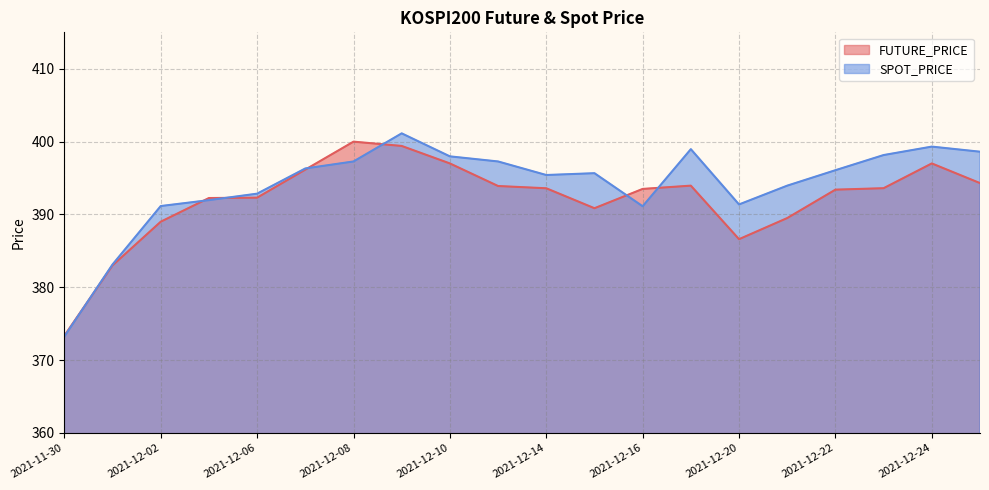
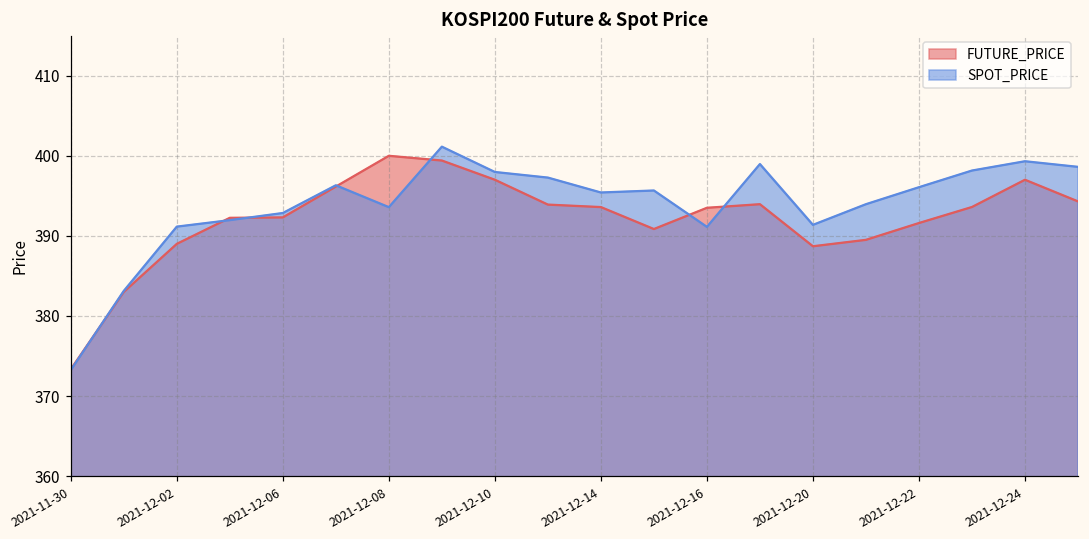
  {
    "FUTURE_PRICE": {
      "2021-12-02": 389,
      "2021-12-06": 392,
      "2021-12-08": 400,
      "2021-12-10": 397,
      "2021-12-14": 394,
      "2021-12-16": 394,
-     "2021-12-20": 387,
-     "2021-12-22": 393,
+     "2021-12-20": 389,
+     "2021-12-22": 392,
      "2021-12-24": 397
    },
    "SPOT_PRICE": {
      "2021-12-02": 391,
      "2021-12-06": 393,
-     "2021-12-08": 397,
+     "2021-12-08": 394,
      "2021-12-10": 398,
      "2021-12-14": 395,
      "2021-12-16": 391,
      "2021-12-20": 391,
      "2021-12-22": 396,
      "2021-12-24": 399
    }
  }
